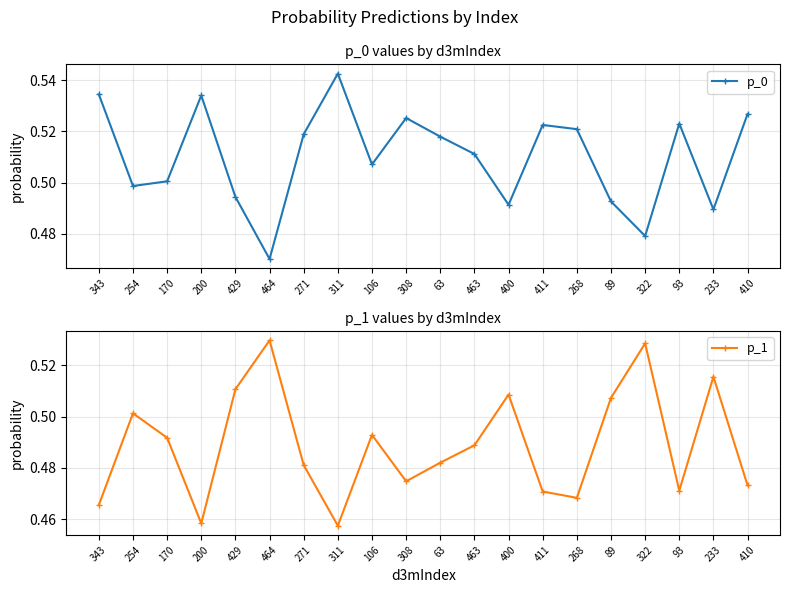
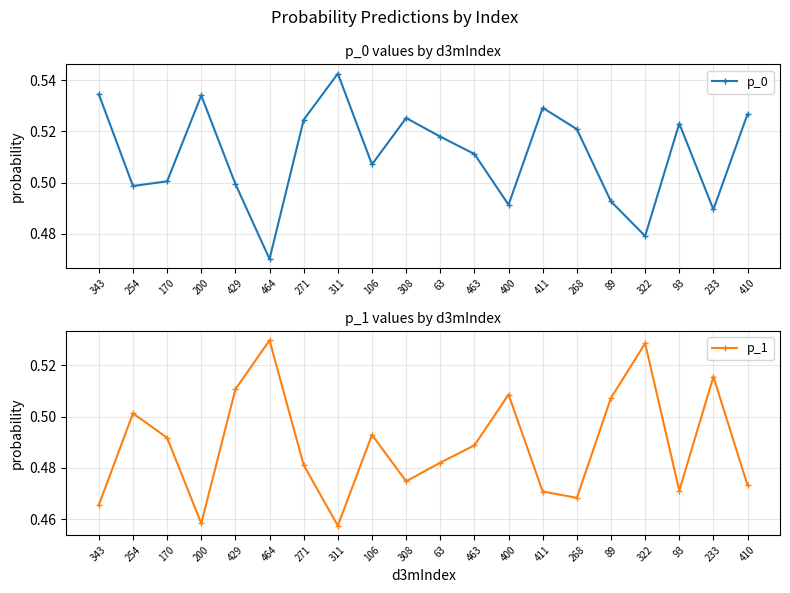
  {
    "p_0 values by d3mIndex": {
      "343": 0.534,
      "254": 0.499,
      "170": 0.501,
      "200": 0.534,
-     "429": 0.494,
+     "429": 0.499,
      "464": 0.470,
-     "271": 0.519,
+     "271": 0.525,
      "311": 0.543,
      "106": 0.507,
      "308": 0.525,
      "63": 0.518,
      "463": 0.511,
      "400": 0.491,
-     "411": 0.523,
+     "411": 0.529,
      "268": 0.521,
      "89": 0.493,
      "322": 0.479,
      "93": 0.523,
      "233": 0.490,
      "410": 0.527
    },
    "p_1 values by d3mIndex": {
      "343": 0.466,
      "254": 0.501,
      "170": 0.492,
      "200": 0.458,
      "429": 0.511,
      "464": 0.530,
      "271": 0.481,
      "311": 0.457,
      "106": 0.493,
      "308": 0.475,
      "63": 0.482,
      "463": 0.489,
      "400": 0.509,
      "411": 0.471,
      "268": 0.468,
      "89": 0.507,
      "322": 0.529,
      "93": 0.471,
      "233": 0.516,
      "410": 0.473
    }
  }
